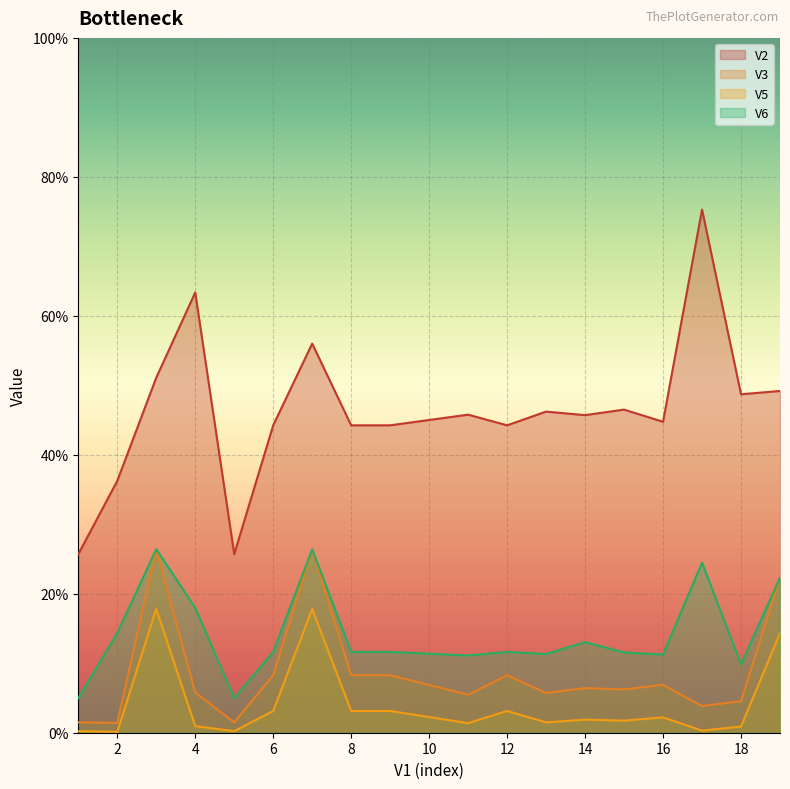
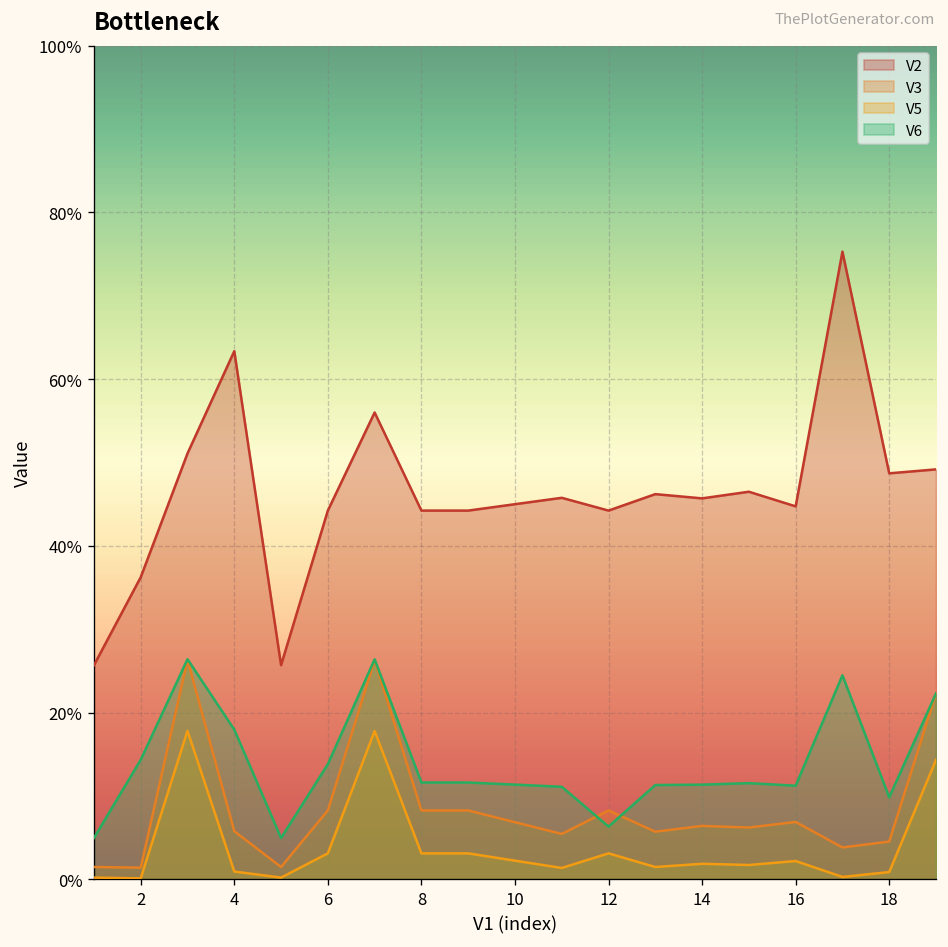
  {
    "V6": {
      "2": "14%",
      "4": "18%",
-     "6": "12%",
+     "6": "14%",
      "8": "12%",
-     "12": "12%",
-     "14": "13%",
+     "12": "6%",
+     "14": "11%",
      "16": "11%",
      "18": "10%"
    }
  }
